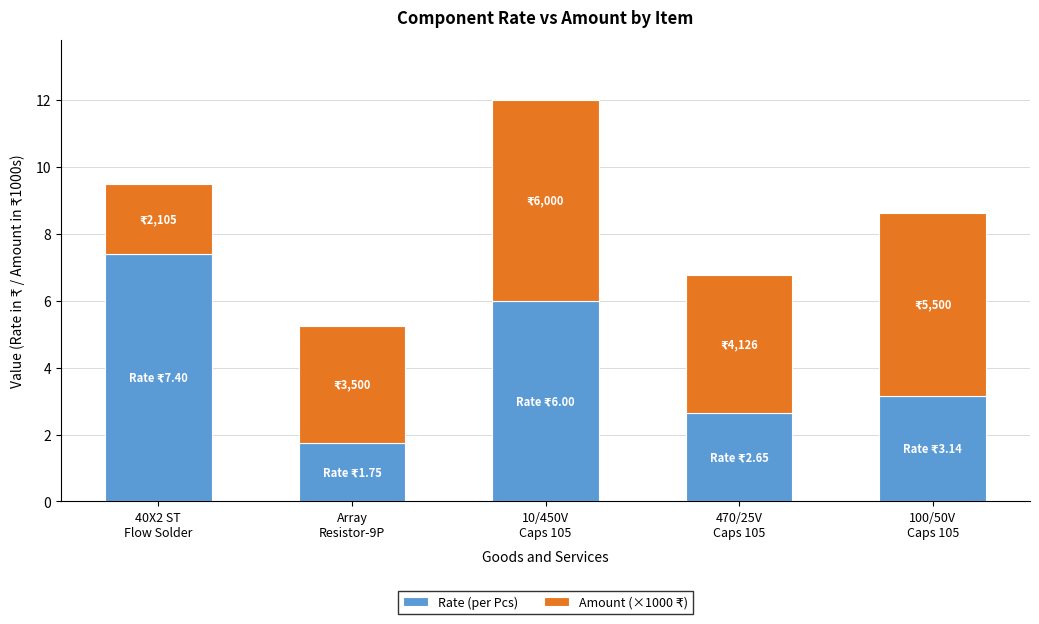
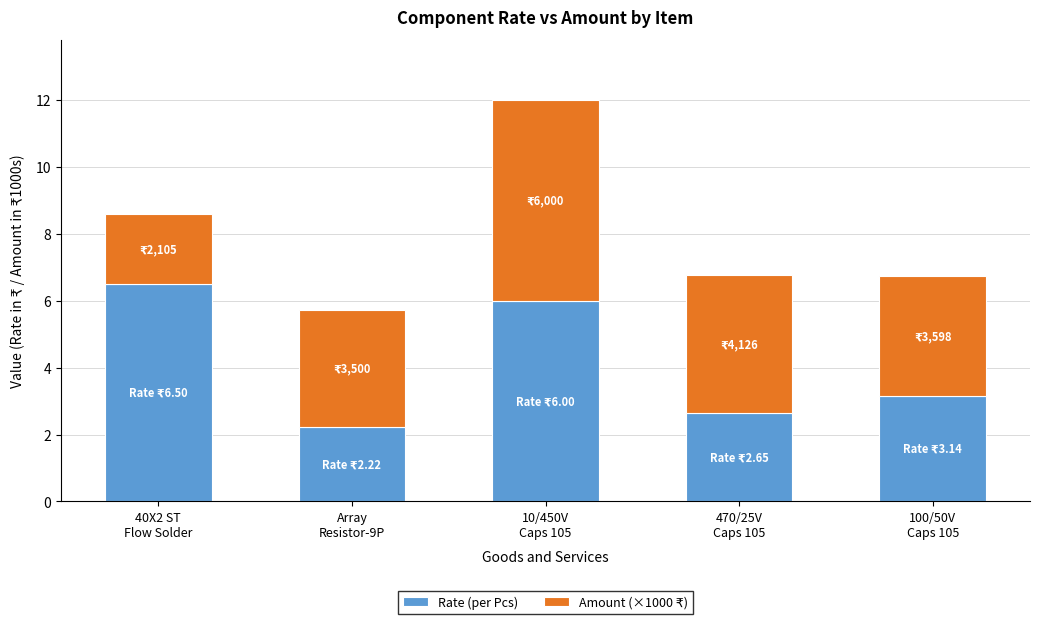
  {
    "Rate (per Pcs)": {
-     "40X2 ST Flow Solder": "7.40",
-     "Array Resistor-9P": "1.75",
+     "40X2 ST Flow Solder": "6.50",
+     "Array Resistor-9P": "2.22",
      "10/450V Caps 105": "6.00",
      "470/25V Caps 105": "2.65",
      "100/50V Caps 105": "3.14"
    },
    "Amount (×1000 ₹)": {
-     "100/50V Caps 105": "5,500"
+     "100/50V Caps 105": "3,598"
    }
  }
